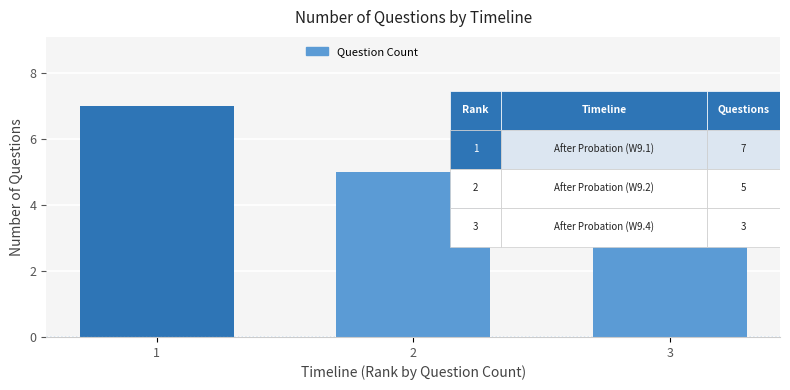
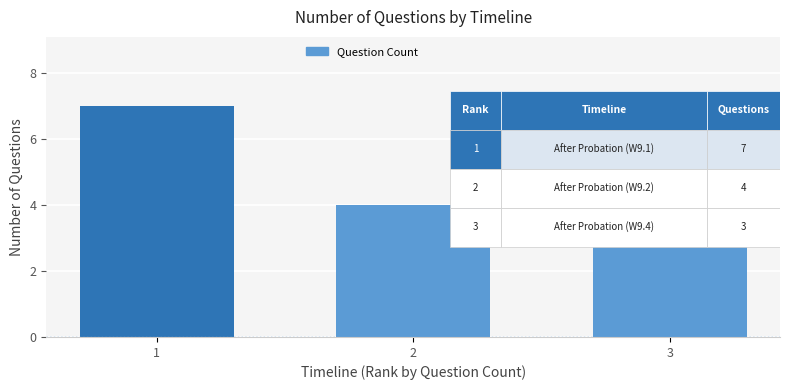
  {
    "1": 7,
-   "2": 5
+   "2": 4
  }
